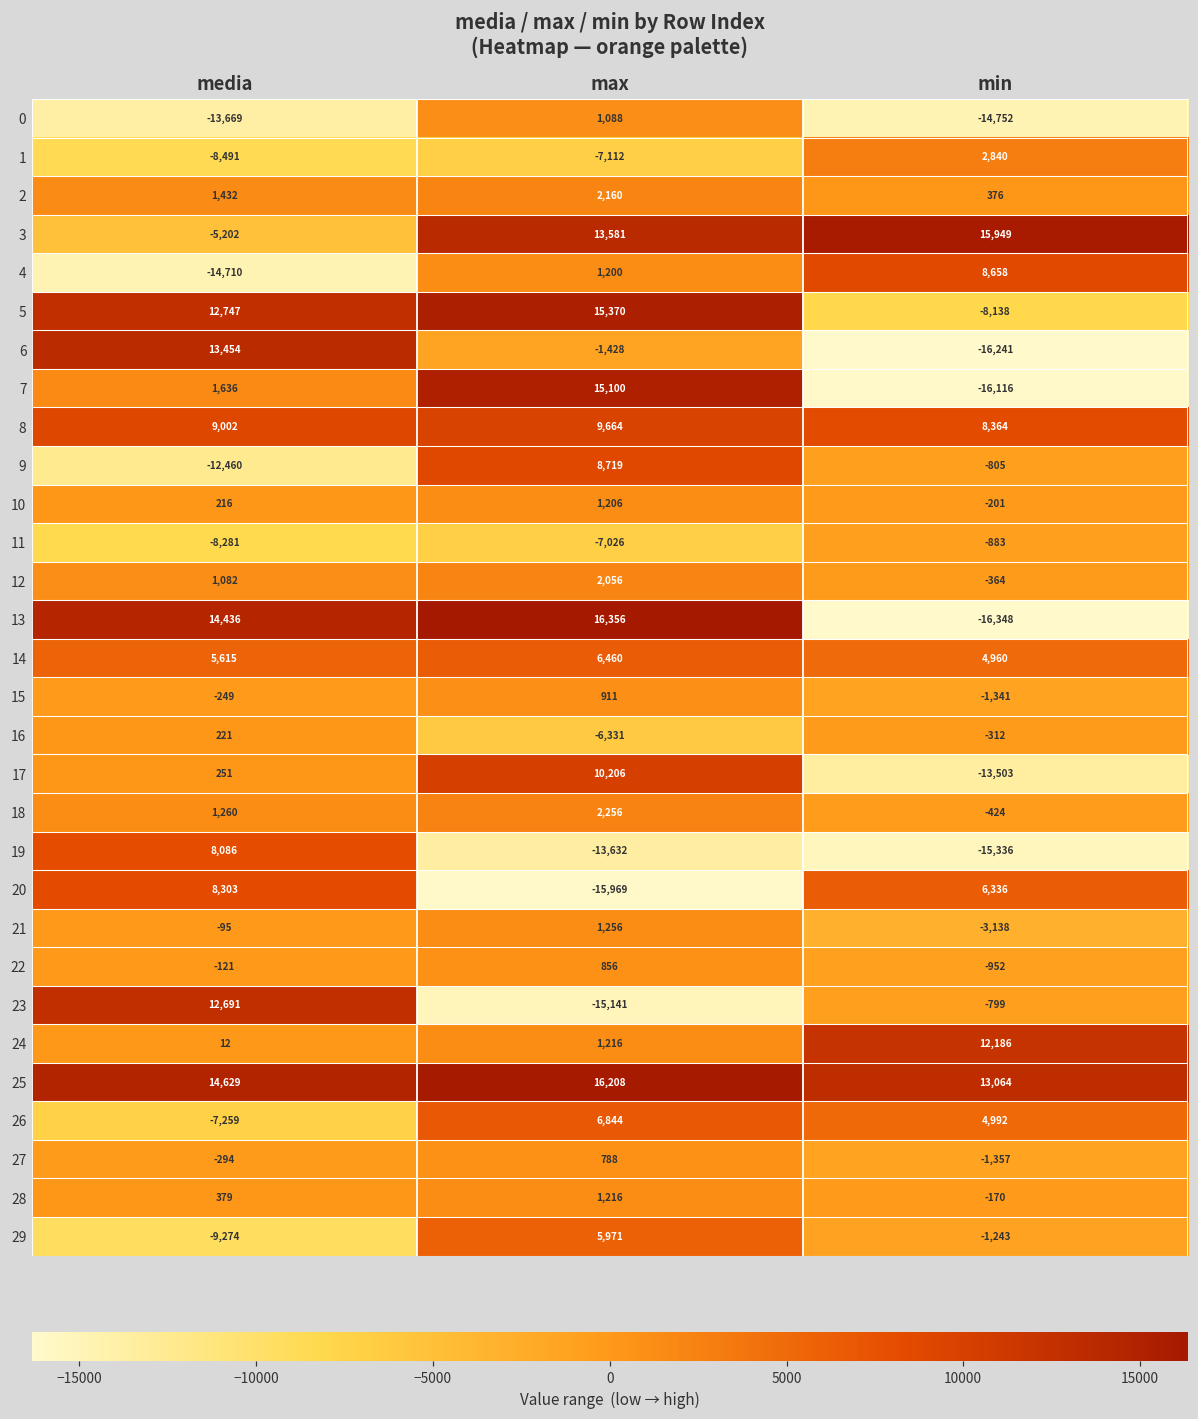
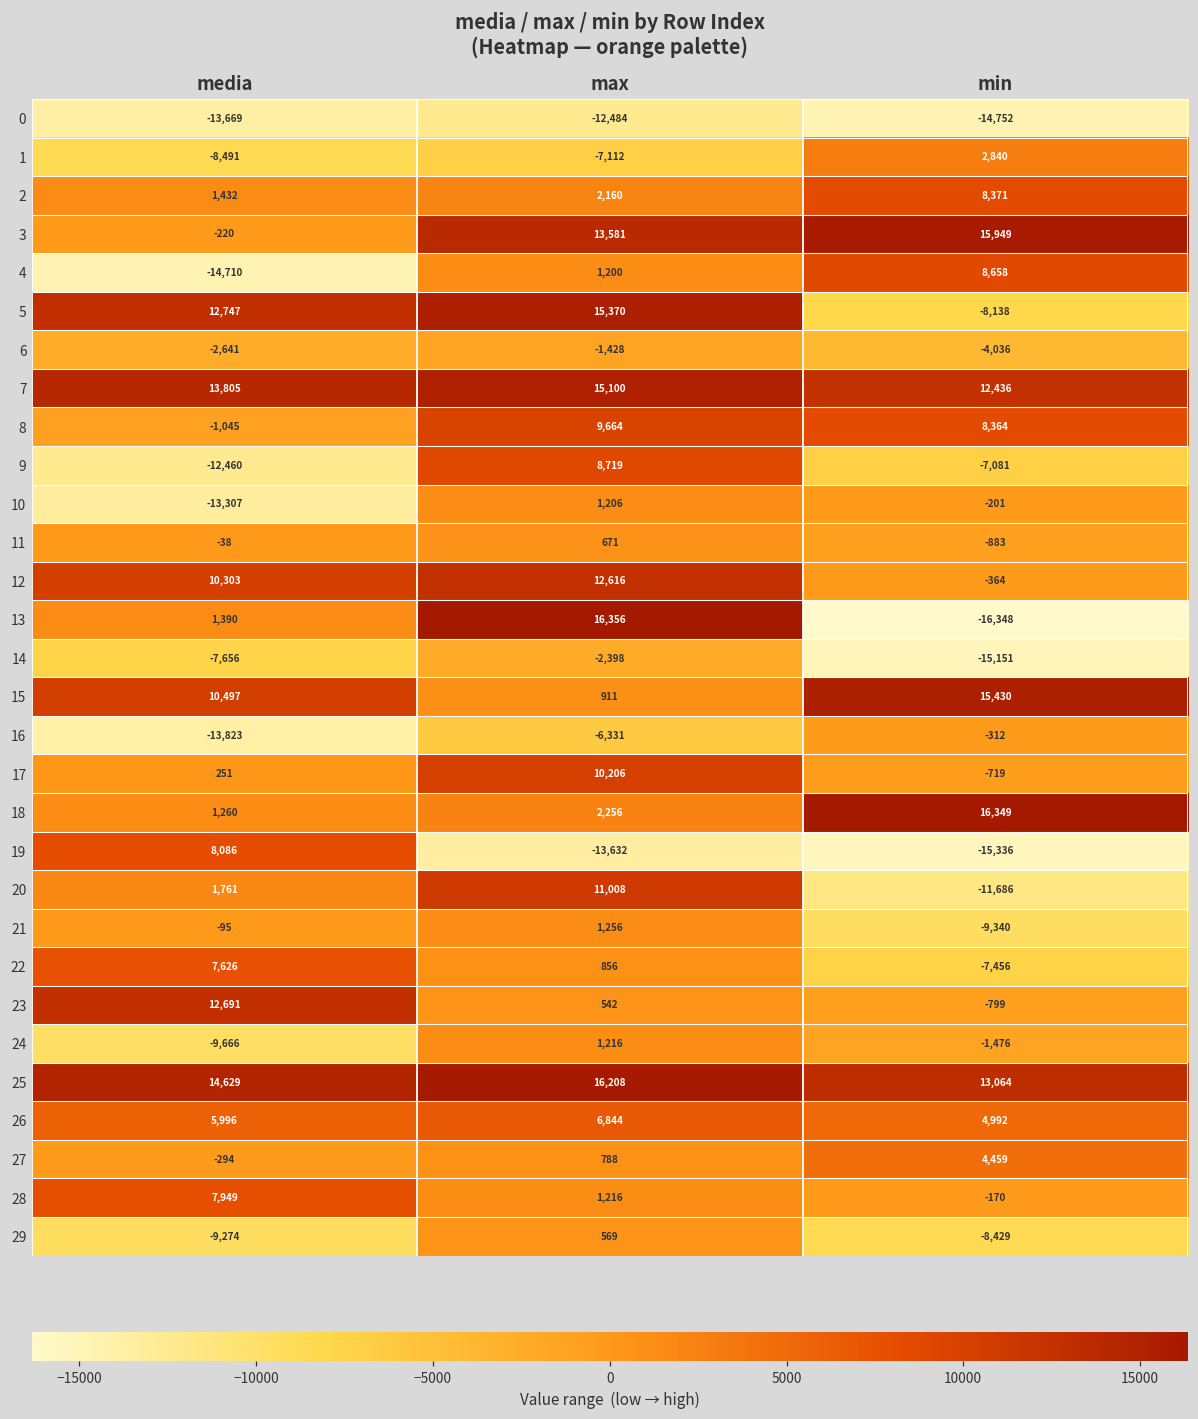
  {
    "0": {
      "media": "-13,669",
-     "max": "1,088",
+     "max": "-12,484",
      "min": "-14,752"
    },
    "1": {
      "media": "-8,491",
      "max": "-7,112",
      "min": "2,840"
    },
    "2": {
      "media": "1,432",
      "max": "2,160",
-     "min": "376"
+     "min": "8,371"
    },
    "3": {
-     "media": "-5,202",
+     "media": "-220",
      "max": "13,581",
      "min": "15,949"
    },
    "4": {
      "media": "-14,710",
      "max": "1,200",
      "min": "8,658"
    },
    "5": {
      "media": "12,747",
      "max": "15,370",
      "min": "-8,138"
    },
    "6": {
-     "media": "13,454",
+     "media": "-2,641",
      "max": "-1,428",
-     "min": "-16,241"
+     "min": "-4,036"
    },
    "7": {
-     "media": "1,636",
+     "media": "13,805",
      "max": "15,100",
-     "min": "-16,116"
+     "min": "12,436"
    },
    "8": {
-     "media": "9,002",
+     "media": "-1,045",
      "max": "9,664",
      "min": "8,364"
    },
    "9": {
      "media": "-12,460",
      "max": "8,719",
-     "min": "-805"
+     "min": "-7,081"
    },
    "10": {
-     "media": "216",
+     "media": "-13,307",
      "max": "1,206",
      "min": "-201"
    },
    "11": {
-     "media": "-8,281",
-     "max": "-7,026",
+     "media": "-38",
+     "max": "671",
      "min": "-883"
    },
    "12": {
-     "media": "1,082",
-     "max": "2,056",
+     "media": "10,303",
+     "max": "12,616",
      "min": "-364"
    },
    "13": {
-     "media": "14,436",
+     "media": "1,390",
      "max": "16,356",
      "min": "-16,348"
    },
    "14": {
-     "media": "5,615",
-     "max": "6,460",
-     "min": "4,960"
+     "media": "-7,656",
+     "max": "-2,398",
+     "min": "-15,151"
    },
    "15": {
-     "media": "-249",
+     "media": "10,497",
      "max": "911",
-     "min": "-1,341"
+     "min": "15,430"
    },
    "16": {
-     "media": "221",
+     "media": "-13,823",
      "max": "-6,331",
      "min": "-312"
    },
    "17": {
      "media": "251",
      "max": "10,206",
-     "min": "-13,503"
+     "min": "-719"
    },
    "18": {
      "media": "1,260",
      "max": "2,256",
-     "min": "-424"
+     "min": "16,349"
    },
    "19": {
      "media": "8,086",
      "max": "-13,632",
      "min": "-15,336"
    },
    "20": {
-     "media": "8,303",
-     "max": "-15,969",
-     "min": "6,336"
+     "media": "1,761",
+     "max": "11,008",
+     "min": "-11,686"
    },
    "21": {
      "media": "-95",
      "max": "1,256",
-     "min": "-3,138"
+     "min": "-9,340"
    },
    "22": {
-     "media": "-121",
+     "media": "7,626",
      "max": "856",
-     "min": "-952"
+     "min": "-7,456"
    },
    "23": {
      "media": "12,691",
-     "max": "-15,141",
+     "max": "542",
      "min": "-799"
    },
    "24": {
-     "media": "12",
+     "media": "-9,666",
      "max": "1,216",
-     "min": "12,186"
+     "min": "-1,476"
    },
    "25": {
      "media": "14,629",
      "max": "16,208",
      "min": "13,064"
    },
    "26": {
-     "media": "-7,259",
+     "media": "5,996",
      "max": "6,844",
      "min": "4,992"
    },
    "27": {
      "media": "-294",
      "max": "788",
-     "min": "-1,357"
+     "min": "4,459"
    },
    "28": {
-     "media": "379",
+     "media": "7,949",
      "max": "1,216",
      "min": "-170"
    },
    "29": {
      "media": "-9,274",
-     "max": "5,971",
-     "min": "-1,243"
+     "max": "569",
+     "min": "-8,429"
    }
  }
